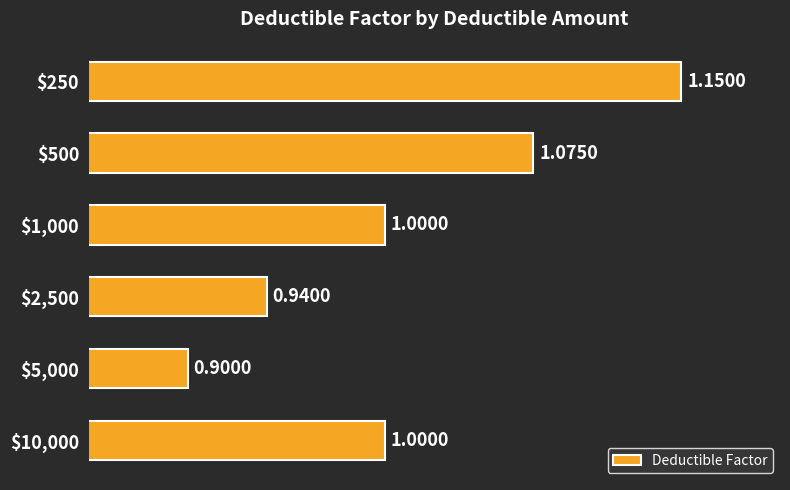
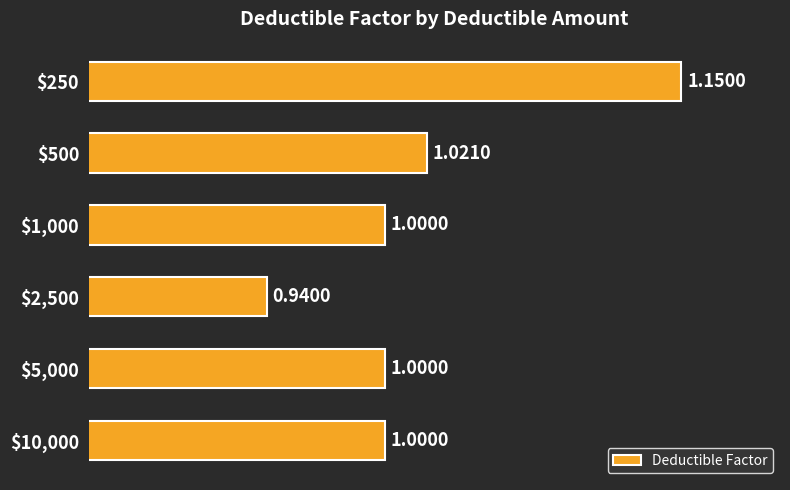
  {
    "$250": 1.1500,
-   "$500": 1.0750,
+   "$500": 1.0210,
    "$1,000": 1.0000,
    "$2,500": 0.9400,
-   "$5,000": 0.9000,
+   "$5,000": 1.0000,
    "$10,000": 1.0000
  }
